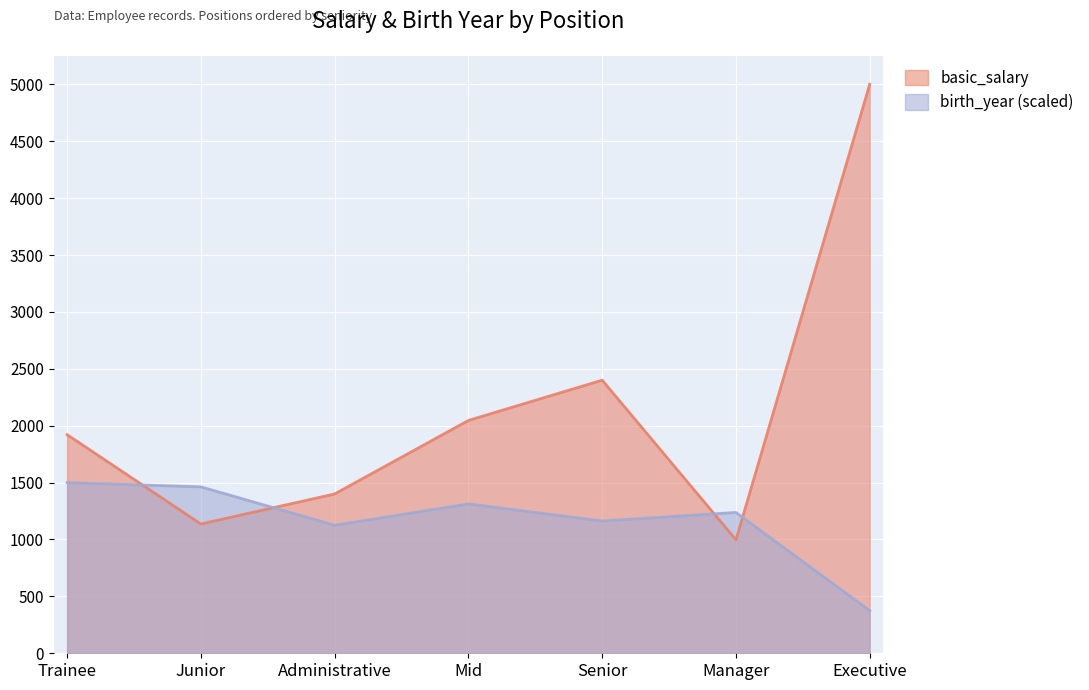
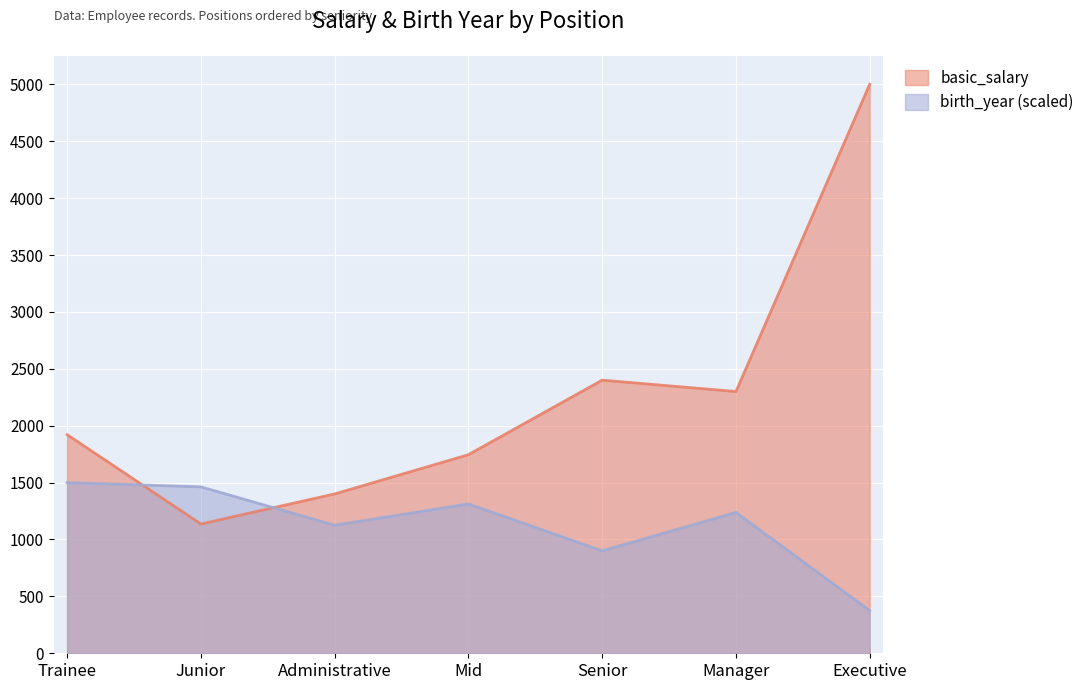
  {
    "basic_salary": {
      "Trainee": 1920,
      "Junior": 1140,
      "Administrative": 1400,
-     "Mid": 2050,
+     "Mid": 1750,
      "Senior": 2400,
-     "Manager": 1000,
+     "Manager": 2300,
      "Executive": 5000
    },
    "birth_year (scaled)": {
      "Trainee": 1500,
      "Junior": 1460,
      "Administrative": 1130,
      "Mid": 1310,
-     "Senior": 1160,
+     "Senior": 900,
      "Manager": 1240,
      "Executive": 380
    }
  }
